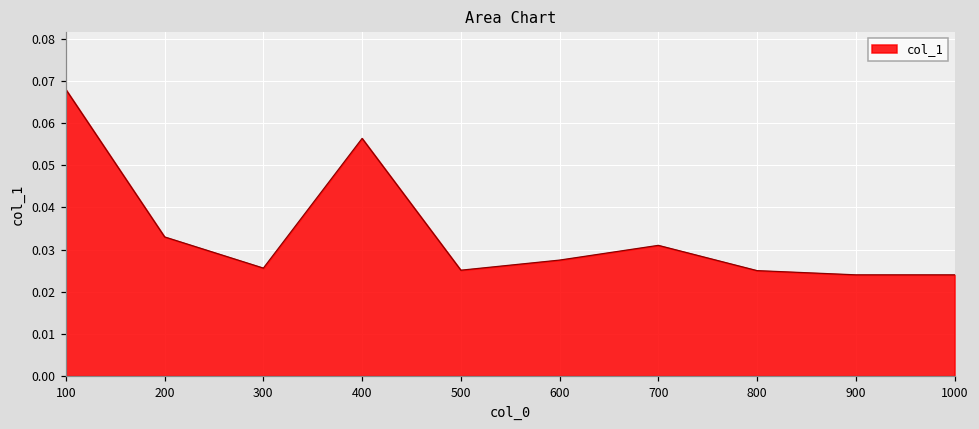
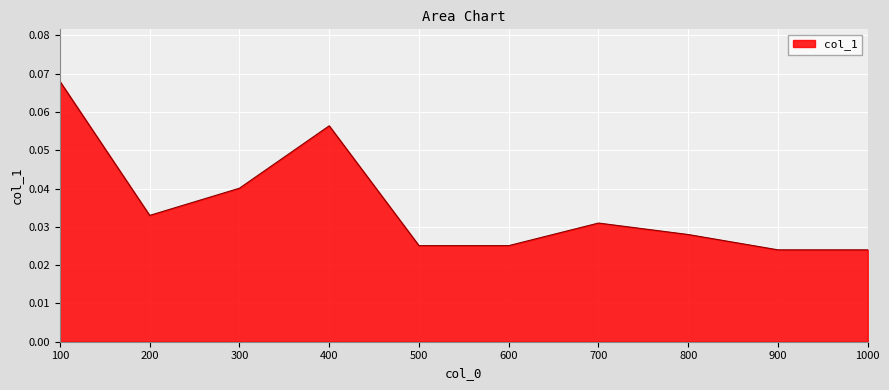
  {
    "100": 0.068,
    "200": 0.033,
-   "300": 0.026,
+   "300": 0.040,
    "400": 0.056,
    "500": 0.025,
-   "600": 0.028,
+   "600": 0.025,
    "700": 0.031,
-   "800": 0.025,
+   "800": 0.028,
    "900": 0.024,
    "1000": 0.024
  }
